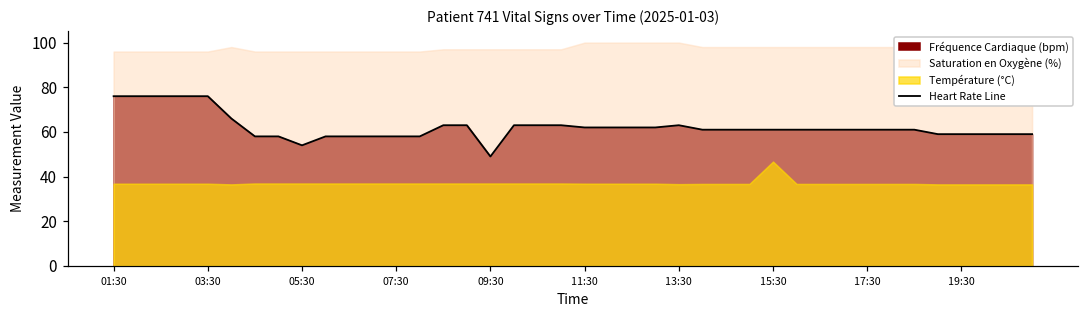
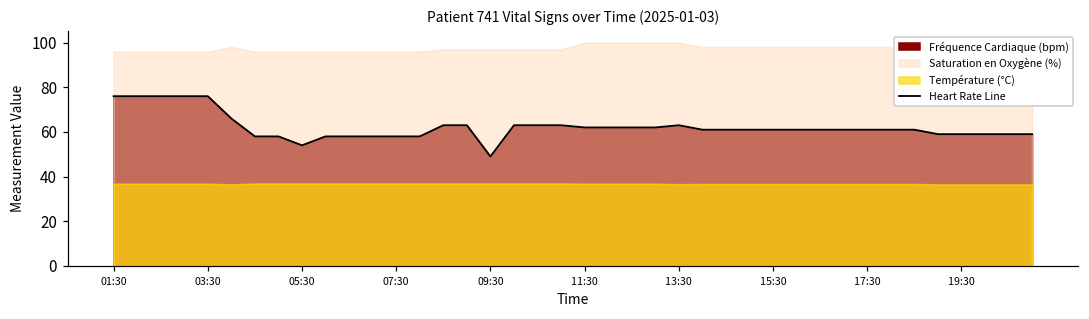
  {
    "Fréquence Cardiaque (bpm)": {
      "01:30": 76,
      "03:30": 76,
      "05:30": 54,
      "07:30": 58,
      "09:30": 49,
      "11:30": 62,
      "13:30": 63,
      "15:30": 61,
      "17:30": 61,
      "19:30": 59
    },
    "Saturation en Oxygène (%)": {
      "01:30": 96,
      "03:30": 96,
      "05:30": 96,
      "07:30": 96,
      "09:30": 97,
      "11:30": 100,
      "13:30": 100,
      "15:30": 98,
      "17:30": 98
    },
    "Température (°C)": {
      "01:30": 37,
      "03:30": 37,
      "05:30": 37,
      "07:30": 37,
      "09:30": 37,
      "11:30": 37,
      "13:30": 37,
-     "15:30": 47,
+     "15:30": 37,
      "17:30": 37,
      "19:30": 37
    }
  }
